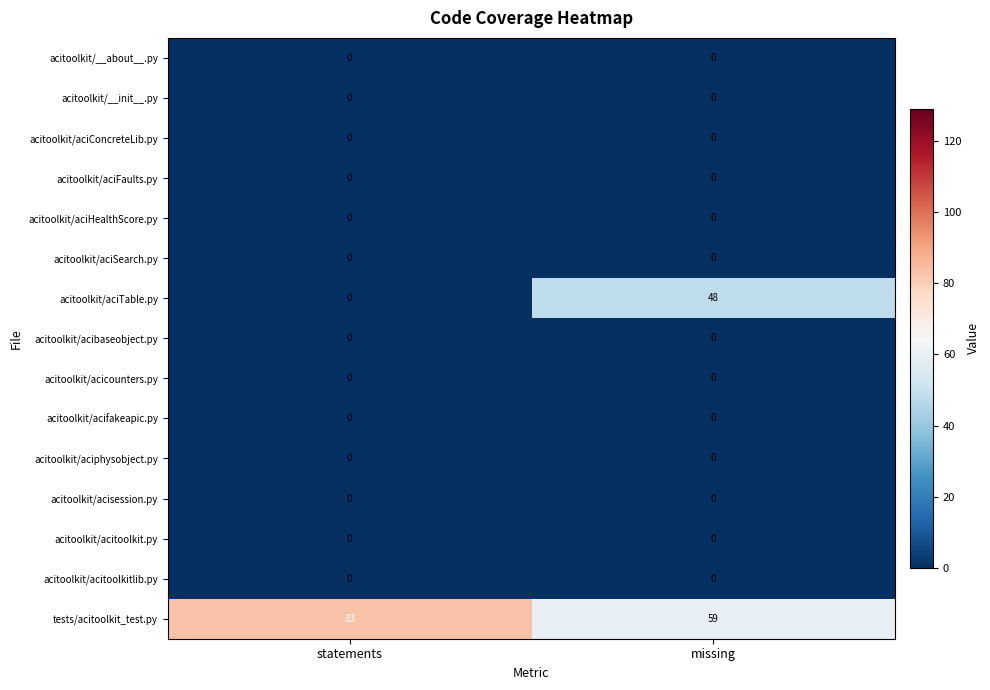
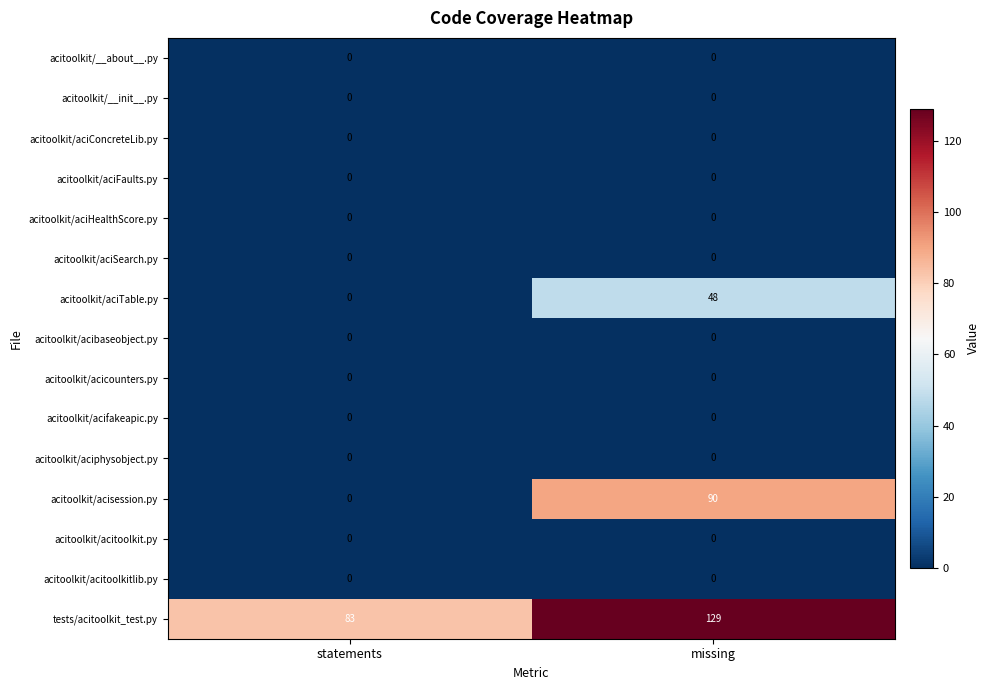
  {
    "acitoolkit/__about__.py": {
      "statements": 0,
      "missing": 0
    },
    "acitoolkit/__init__.py": {
      "statements": 0,
      "missing": 0
    },
    "acitoolkit/aciConcreteLib.py": {
      "statements": 0,
      "missing": 0
    },
    "acitoolkit/aciFaults.py": {
      "statements": 0,
      "missing": 0
    },
    "acitoolkit/aciHealthScore.py": {
      "statements": 0,
      "missing": 0
    },
    "acitoolkit/aciSearch.py": {
      "statements": 0,
      "missing": 0
    },
    "acitoolkit/aciTable.py": {
      "statements": 0,
      "missing": 48
    },
    "acitoolkit/acibaseobject.py": {
      "statements": 0,
      "missing": 0
    },
    "acitoolkit/acicounters.py": {
      "statements": 0,
      "missing": 0
    },
    "acitoolkit/acifakeapic.py": {
      "statements": 0,
      "missing": 0
    },
    "acitoolkit/aciphysobject.py": {
      "statements": 0,
      "missing": 0
    },
    "acitoolkit/acisession.py": {
      "statements": 0,
-     "missing": 0
+     "missing": 90
    },
    "acitoolkit/acitoolkit.py": {
      "statements": 0,
      "missing": 0
    },
    "acitoolkit/acitoolkitlib.py": {
      "statements": 0,
      "missing": 0
    },
    "tests/acitoolkit_test.py": {
      "statements": 83,
-     "missing": 59
+     "missing": 129
    }
  }
